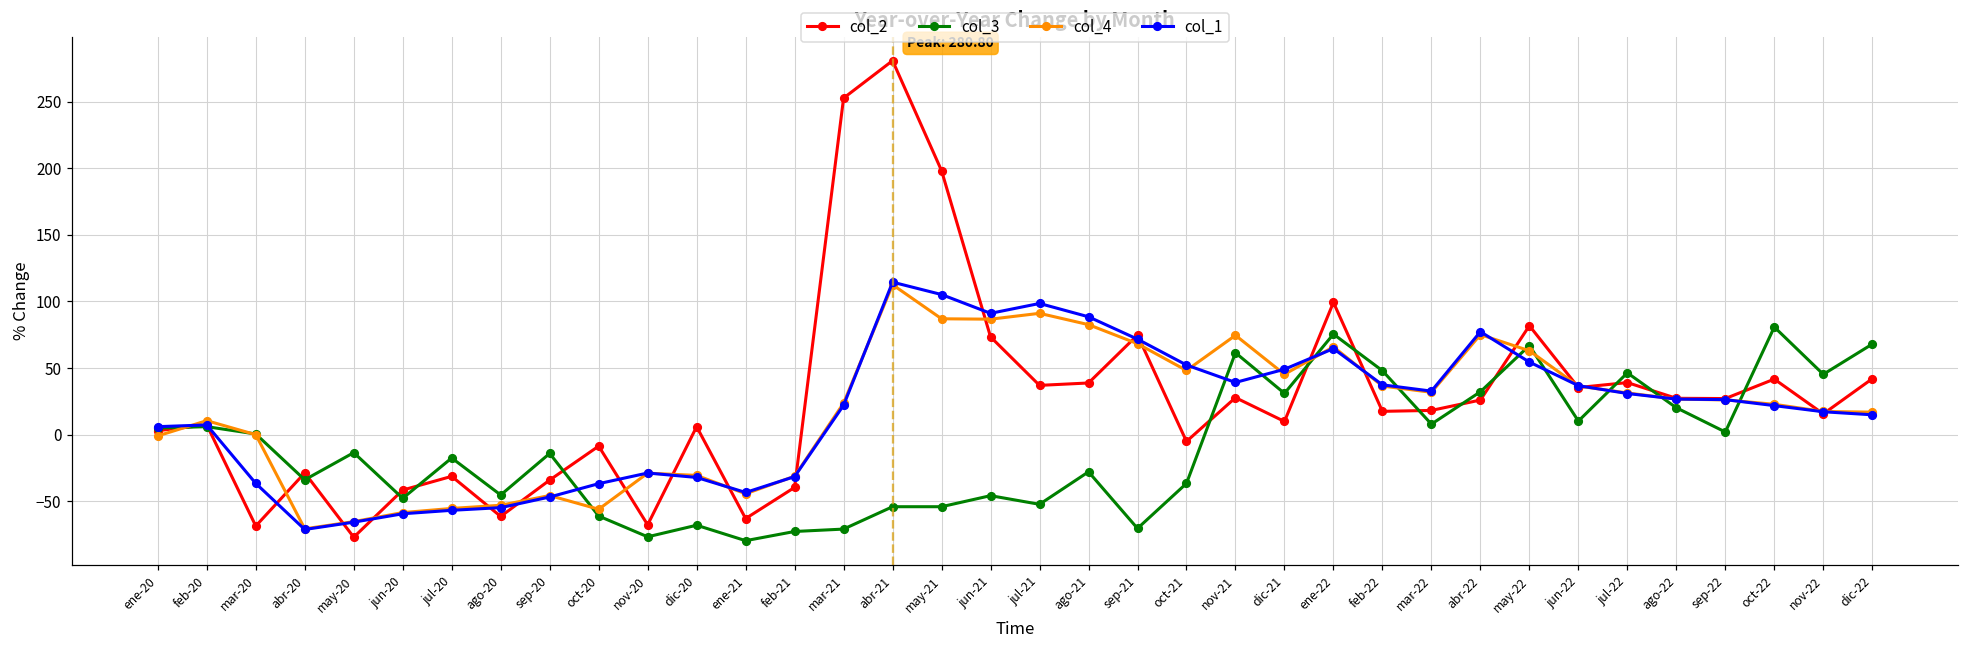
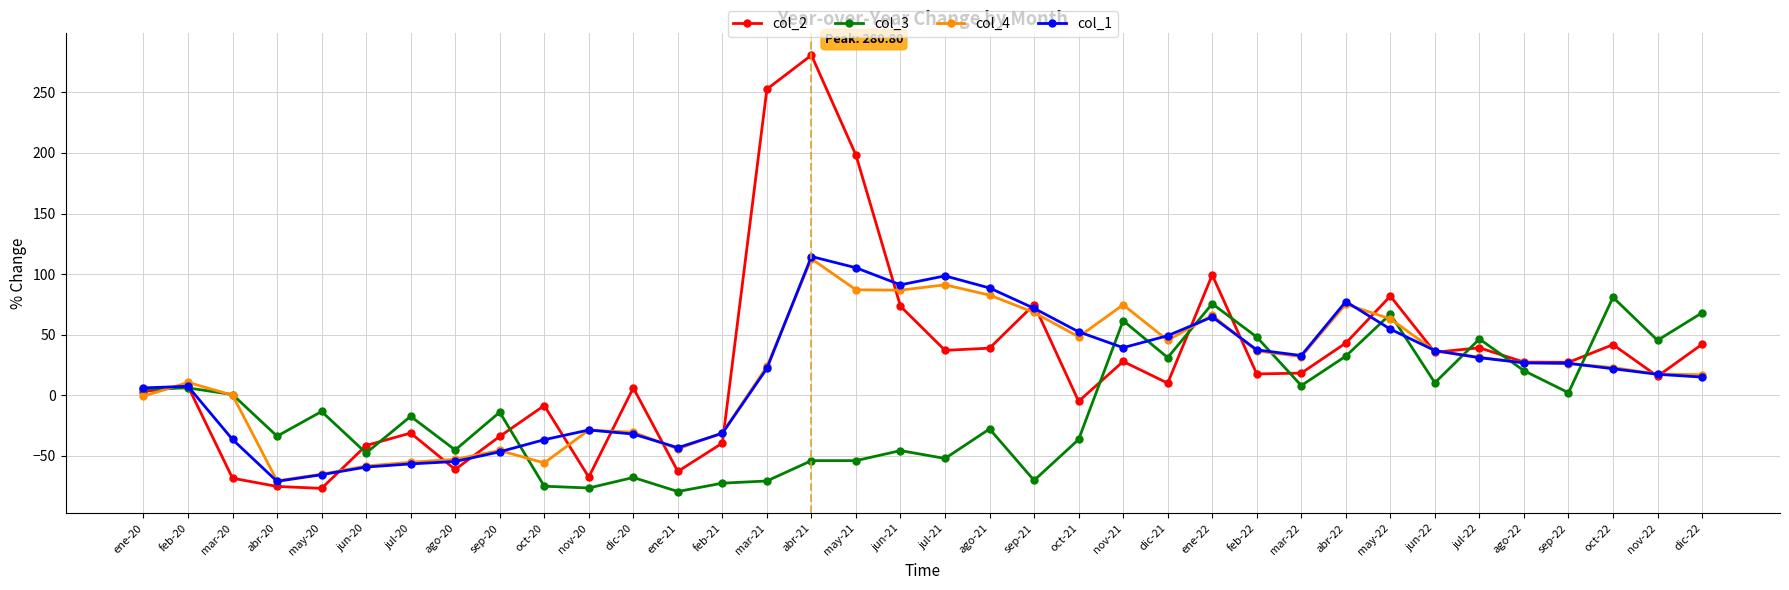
  {
    "col_2": {
      "mar-20": -69,
-     "abr-20": -29,
+     "abr-20": -75,
      "may-20": -77,
      "jun-20": -42,
      "jul-20": -31,
      "ago-20": -61,
      "sep-20": -34,
      "oct-20": -9,
      "nov-20": -68,
      "dic-20": 6,
      "ene-21": -63,
      "feb-21": -40,
      "mar-21": 253,
      "may-21": 198,
      "jun-21": 73,
      "jul-21": 37,
      "ago-21": 39,
      "sep-21": 75,
      "oct-21": -5,
      "nov-21": 28,
      "dic-21": 10,
      "ene-22": 99,
      "feb-22": 18,
      "mar-22": 18,
-     "abr-22": 26,
+     "abr-22": 43,
      "may-22": 82,
      "jul-22": 39,
      "oct-22": 42,
      "dic-22": 42
    },
    "col_3": {
      "abr-20": -34,
      "may-20": -14,
      "jun-20": -48,
      "jul-20": -18,
      "ago-20": -45,
      "sep-20": -14,
-     "oct-20": -61,
+     "oct-20": -75,
      "nov-20": -77,
      "dic-20": -68,
      "ene-21": -80,
      "feb-21": -73,
      "mar-21": -71,
      "abr-21": -54,
      "may-21": -54,
      "jun-21": -46,
      "jul-21": -52,
      "ago-21": -28,
      "sep-21": -70,
      "oct-21": -37,
      "nov-21": 62,
      "dic-21": 31,
      "ene-22": 76,
      "feb-22": 48,
      "mar-22": 8,
      "abr-22": 32,
      "may-22": 67,
      "jun-22": 10,
      "jul-22": 46,
      "ago-22": 20,
      "sep-22": 2,
      "oct-22": 81,
      "nov-22": 45,
      "dic-22": 68
    },
    "col_4": {
      "ene-20": -1,
      "feb-20": 11,
      "oct-20": -56,
      "may-21": 87,
      "jun-21": 87,
      "jul-21": 91,
      "ago-21": 83,
      "sep-21": 68,
      "oct-21": 48,
      "nov-21": 75,
      "dic-21": 45,
      "abr-22": 75,
      "may-22": 63
    },
    "col_1": {
      "mar-20": -37,
      "oct-20": -37,
      "may-21": 105,
      "jun-21": 91,
      "jul-21": 99,
      "ago-21": 89,
      "sep-21": 72,
      "oct-21": 52,
      "nov-21": 39,
      "dic-21": 49,
      "abr-22": 77,
      "may-22": 55
    }
  }
